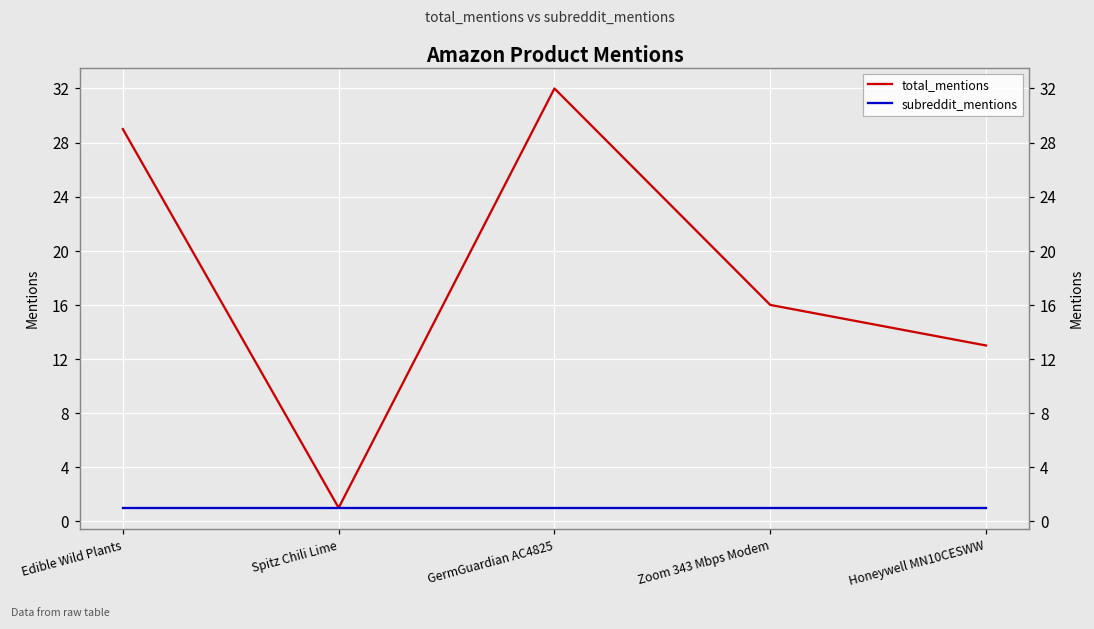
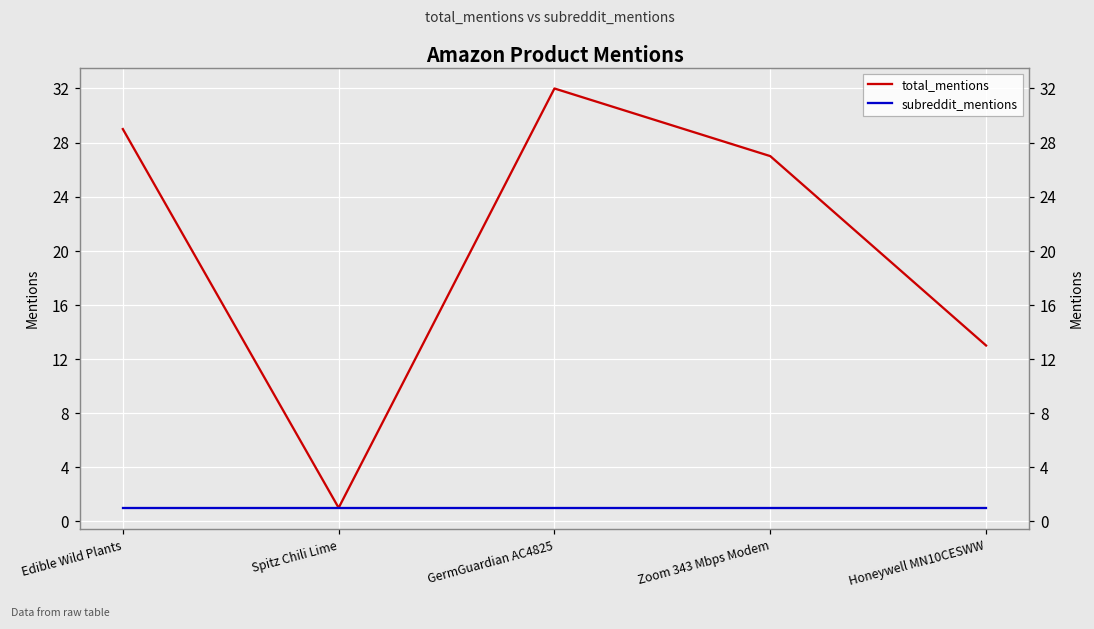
  {
    "total_mentions": {
      "Edible Wild Plants": 29,
      "GermGuardian AC4825": 32,
-     "Zoom 343 Mbps Modem": 16,
+     "Zoom 343 Mbps Modem": 27,
      "Honeywell MN10CESWW": 13
    },
    "subreddit_mentions": {
      "Edible Wild Plants": 1,
      "GermGuardian AC4825": 1,
      "Zoom 343 Mbps Modem": 1,
      "Honeywell MN10CESWW": 1
    }
  }
